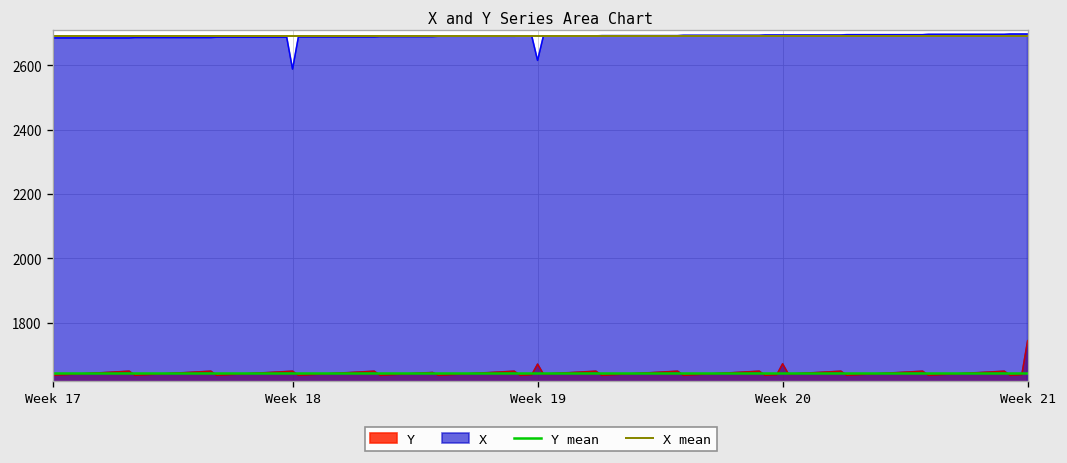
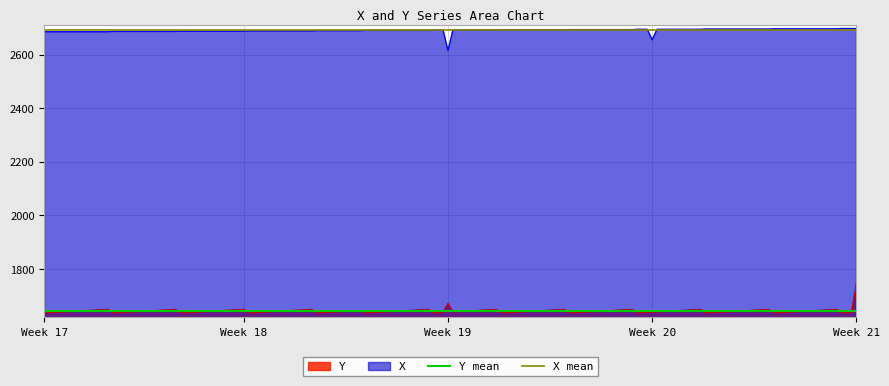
  {
    "Y": {
      "Week 17": 1640,
      "Week 18": 1650,
      "Week 19": 1670,
-     "Week 20": 1670,
+     "Week 20": 1640,
      "Week 21": 1740
    },
    "X": {
      "Week 17": 2690,
-     "Week 18": 2590,
+     "Week 18": 2690,
      "Week 19": 2620,
-     "Week 20": 2690,
+     "Week 20": 2660,
      "Week 21": 2700
    }
  }
